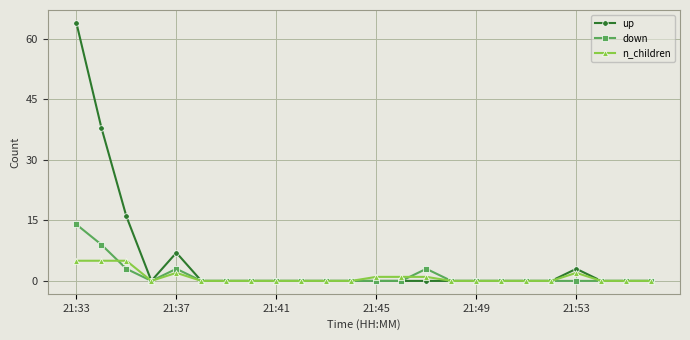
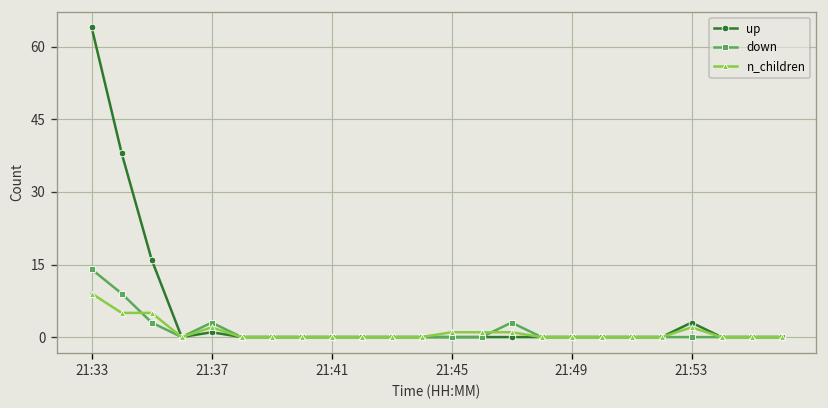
  {
    "up": {
      "21:33": 64,
-     "21:37": 7,
+     "21:37": 1,
      "21:53": 3
    },
    "down": {
      "21:33": 14,
      "21:37": 3,
      "21:53": 0
    },
    "n_children": {
-     "21:33": 5,
+     "21:33": 9,
      "21:37": 2,
      "21:45": 1,
      "21:53": 2
    }
  }
